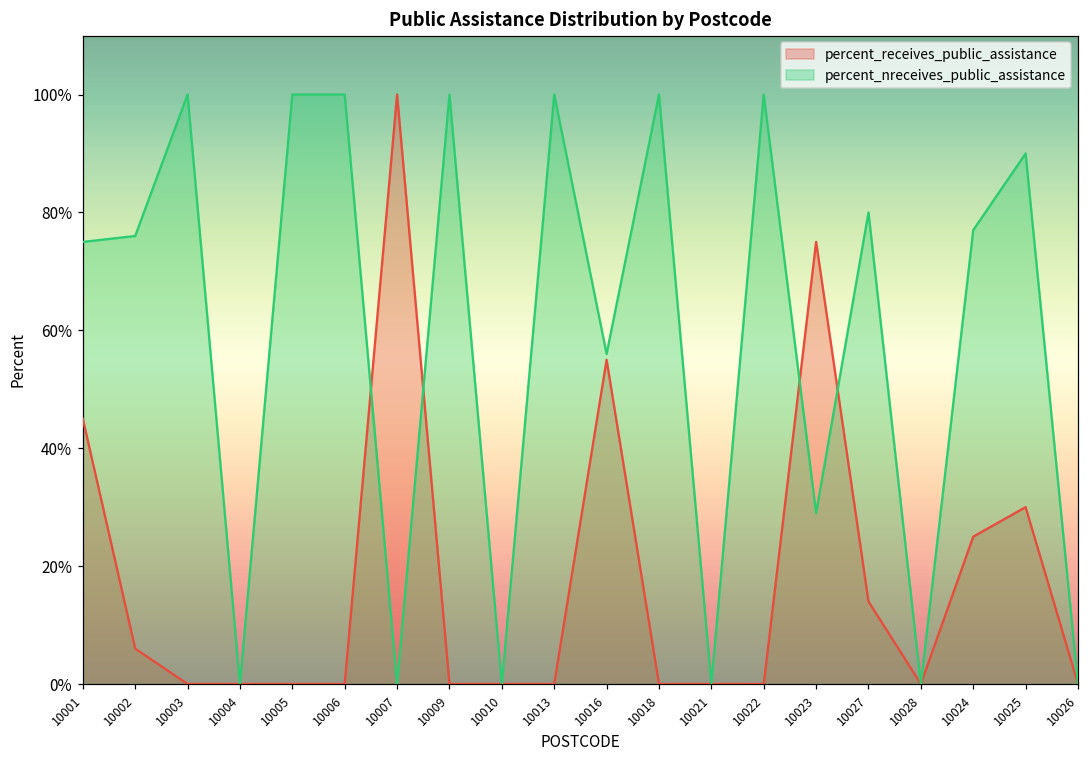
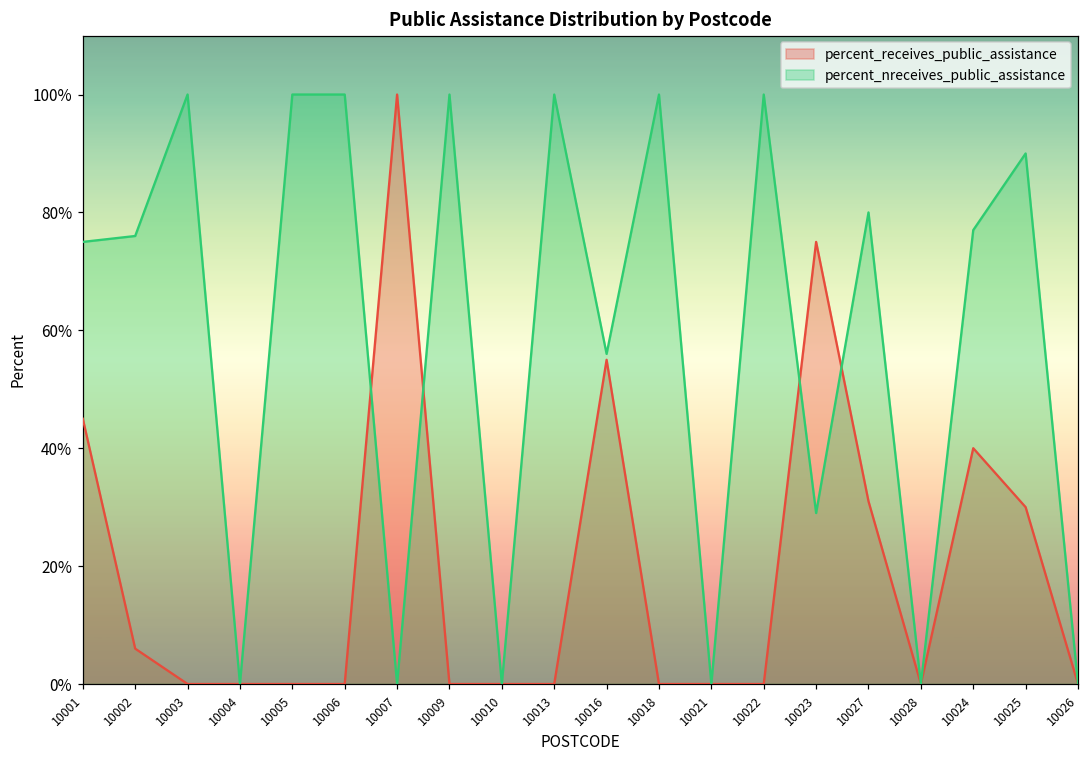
  {
    "percent_receives_public_assistance": {
      "10001": "45%",
      "10002": "6%",
      "10003": "0%",
      "10005": "0%",
      "10006": "0%",
      "10007": "100%",
      "10009": "0%",
      "10013": "0%",
      "10016": "55%",
      "10018": "0%",
      "10022": "0%",
      "10023": "75%",
-     "10027": "14%",
-     "10024": "25%",
+     "10027": "31%",
+     "10024": "40%",
      "10025": "30%"
    },
    "percent_nreceives_public_assistance": {
      "10001": "75%",
      "10002": "76%",
      "10003": "100%",
      "10005": "100%",
      "10006": "100%",
      "10007": "0%",
      "10009": "100%",
      "10013": "100%",
      "10016": "56%",
      "10018": "100%",
      "10022": "100%",
      "10023": "29%",
      "10027": "80%",
      "10024": "77%",
      "10025": "90%"
    }
  }
